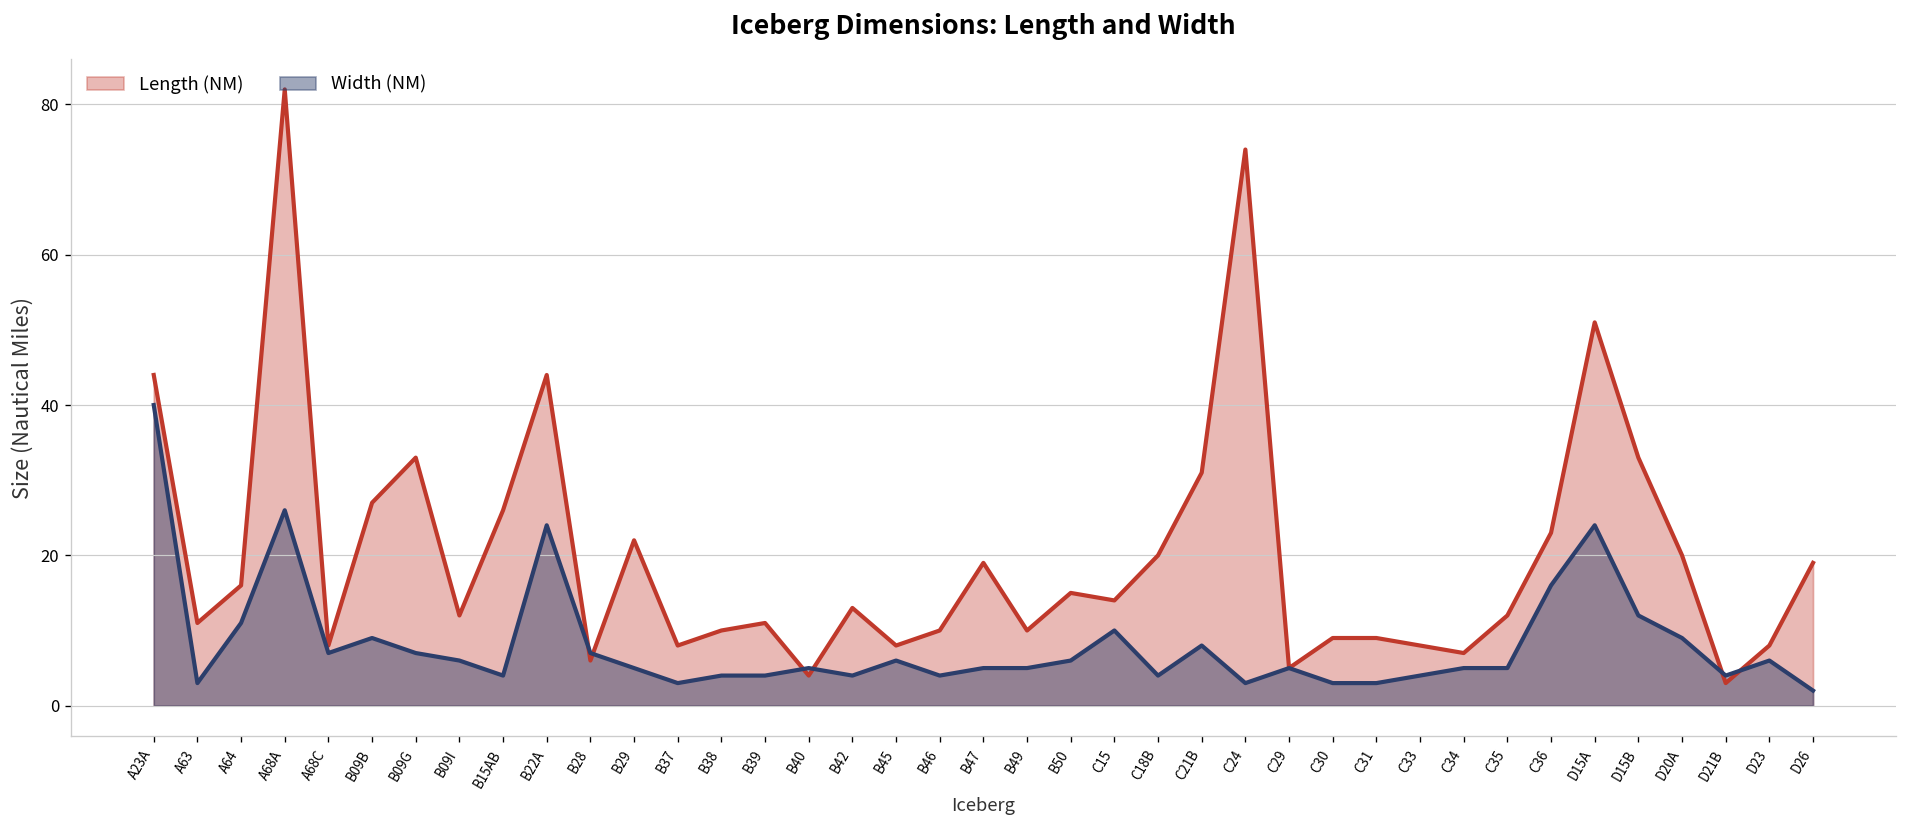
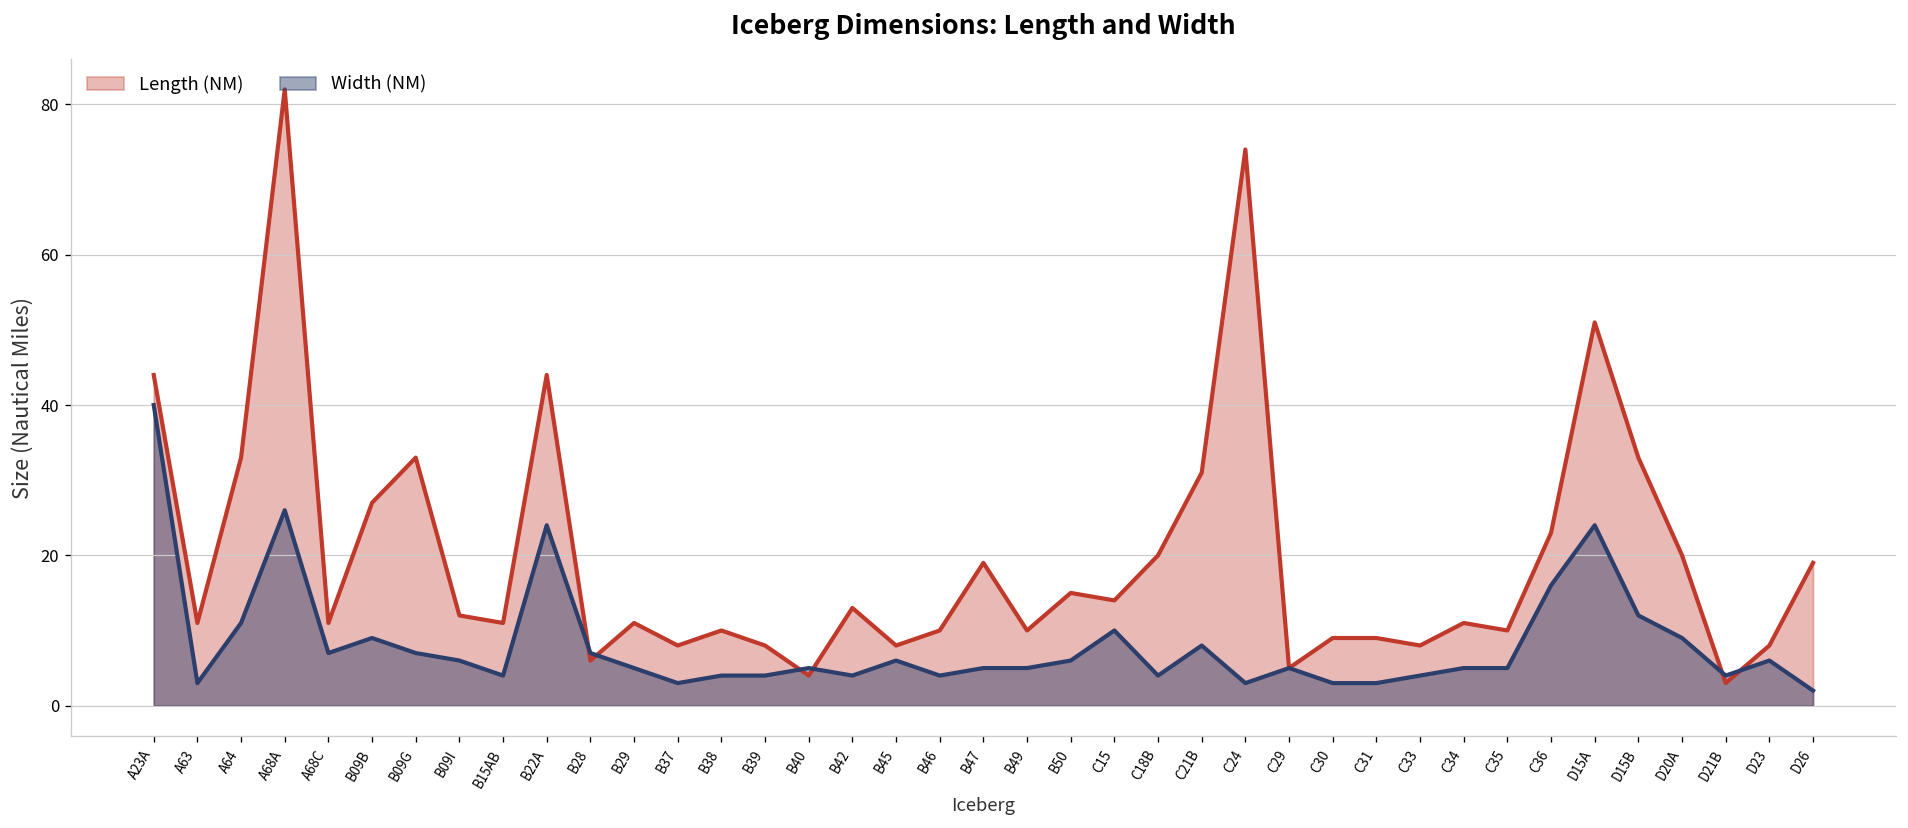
  {
    "Length (NM)": {
      "A23A": 44,
      "A63": 11,
-     "A64": 16,
+     "A64": 33,
      "A68A": 82,
-     "A68C": 8,
+     "A68C": 11,
      "B09B": 27,
      "B09G": 33,
      "B09I": 12,
-     "B15AB": 26,
+     "B15AB": 11,
      "B22A": 44,
      "B28": 6,
-     "B29": 22,
+     "B29": 11,
      "B37": 8,
      "B38": 10,
-     "B39": 11,
+     "B39": 8,
      "B40": 4,
      "B42": 13,
      "B45": 8,
      "B46": 10,
      "B47": 19,
      "B49": 10,
      "B50": 15,
      "C15": 14,
      "C18B": 20,
      "C21B": 31,
      "C24": 74,
      "C30": 9,
      "C31": 9,
      "C33": 8,
-     "C34": 7,
-     "C35": 12,
+     "C34": 11,
+     "C35": 10,
      "C36": 23,
      "D15A": 51,
      "D15B": 33,
      "D20A": 20,
      "D21B": 3,
      "D23": 8,
      "D26": 19
    },
    "Width (NM)": {
      "A23A": 40,
      "A63": 3,
      "A64": 11,
      "A68A": 26,
      "A68C": 7,
      "B09B": 9,
      "B09G": 7,
      "B09I": 6,
      "B15AB": 4,
      "B22A": 24,
      "B28": 7,
      "B29": 5,
      "B37": 3,
      "B38": 4,
      "B39": 4,
      "B40": 5,
      "B42": 4,
      "B45": 6,
      "B46": 4,
      "B47": 5,
      "B49": 5,
      "B50": 6,
      "C15": 10,
      "C18B": 4,
      "C21B": 8,
      "C24": 3,
      "C30": 3,
      "C31": 3,
      "C33": 4,
      "C34": 5,
      "C35": 5,
      "C36": 16,
      "D15A": 24,
      "D15B": 12,
      "D20A": 9,
      "D21B": 4,
      "D23": 6,
      "D26": 2
    }
  }
